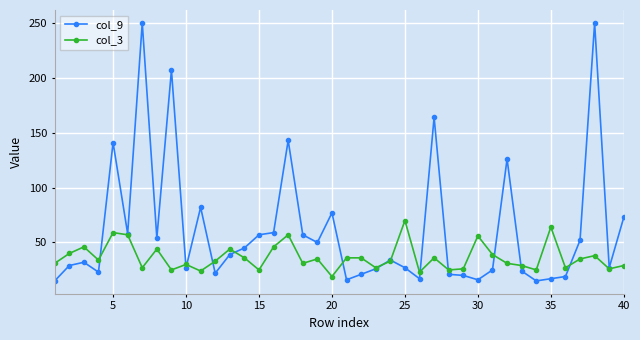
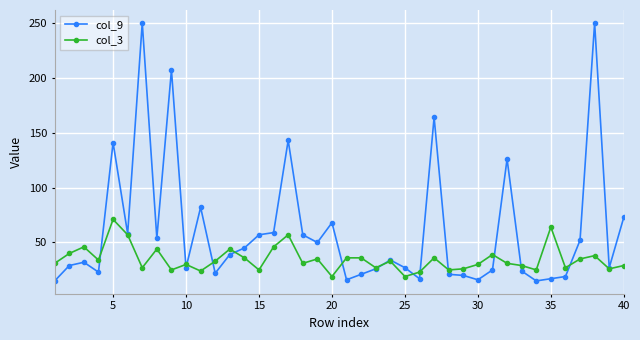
  {
    "col_9": {
      "5": 141,
      "10": 27,
      "15": 57,
-     "20": 77,
+     "20": 68,
      "25": 27,
      "30": 16,
      "35": 17,
      "40": 73
    },
    "col_3": {
-     "5": 59,
+     "5": 71,
      "10": 30,
      "15": 25,
      "20": 19,
-     "25": 70,
-     "30": 56,
+     "25": 19,
+     "30": 30,
      "35": 64,
      "40": 29
    }
  }
